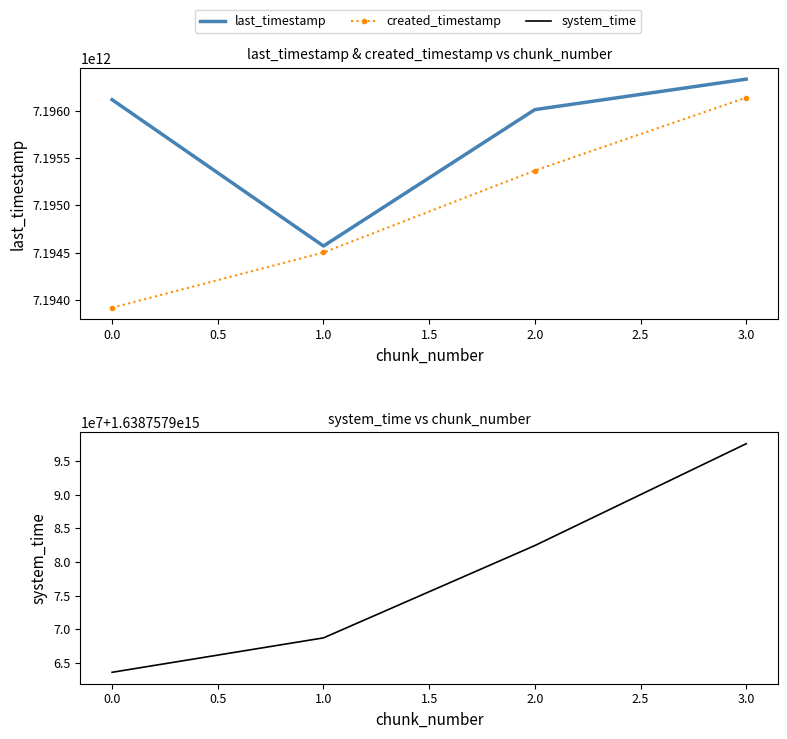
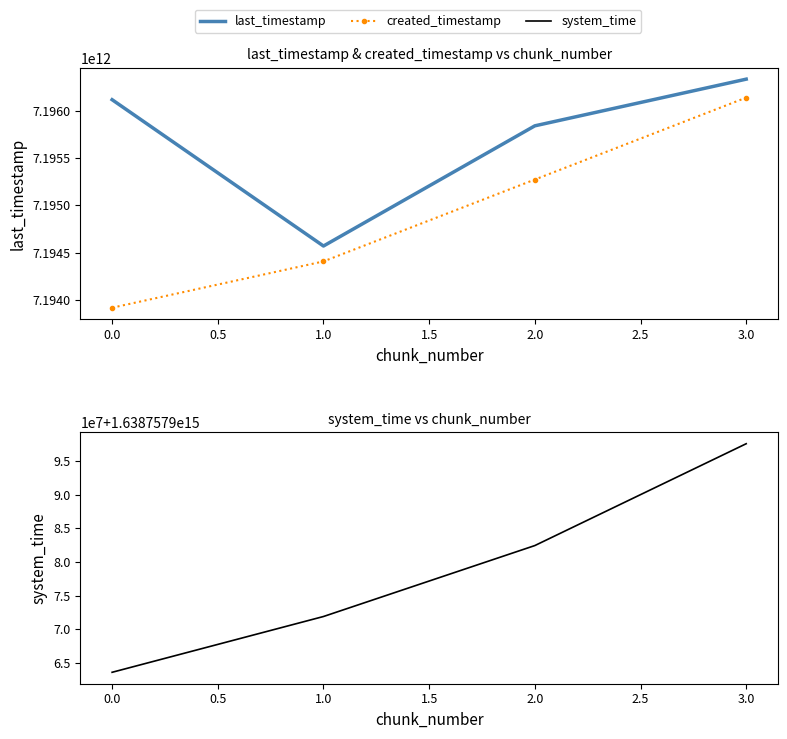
  {
    "last_timestamp & created_timestamp vs chunk_number": {
      "last_timestamp": {
        "0.0": 7196100000000,
        "1.0": 7194600000000,
-       "2.0": 7196000000000,
+       "2.0": 7195800000000,
        "3.0": 7196300000000
      },
      "created_timestamp": {
        "0.0": 7193900000000,
-       "1.0": 7194500000000,
-       "2.0": 7195400000000,
+       "1.0": 7194400000000,
+       "2.0": 7195300000000,
        "3.0": 7196100000000
      }
    },
    "system_time vs chunk_number": {
      "0.0": 1638757964000000,
-     "1.0": 1638757969000000,
+     "1.0": 1638757972000000,
      "2.0": 1638757982000000,
      "3.0": 1638757998000000
    }
  }
